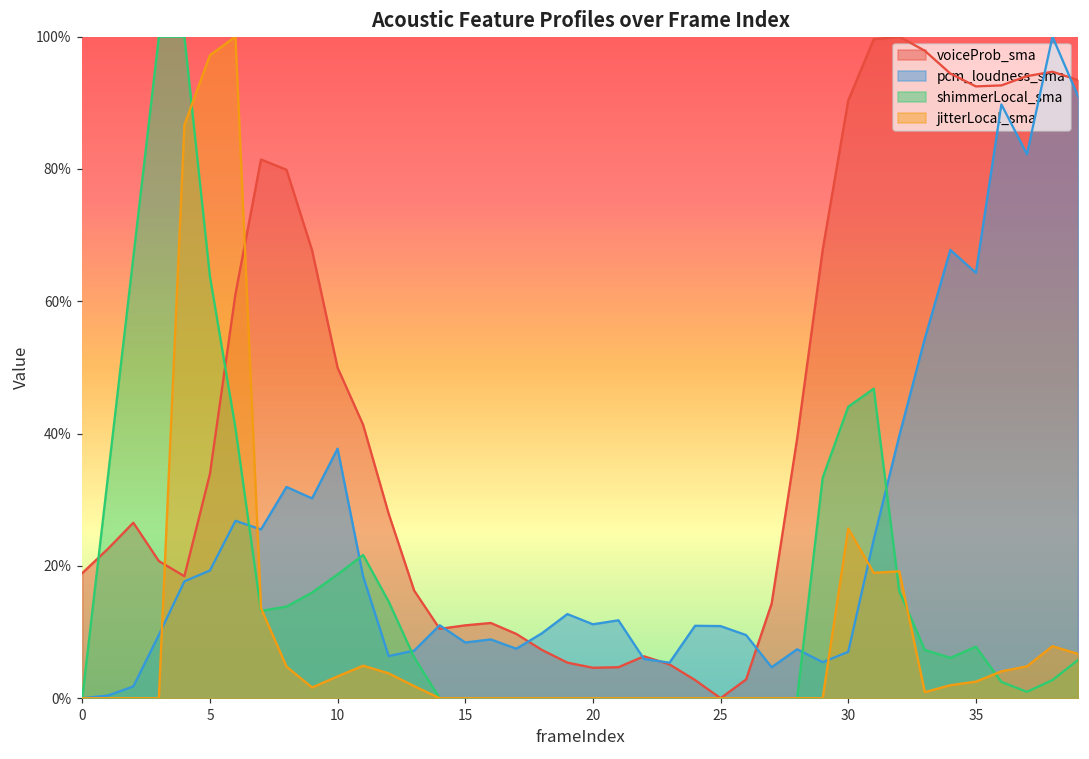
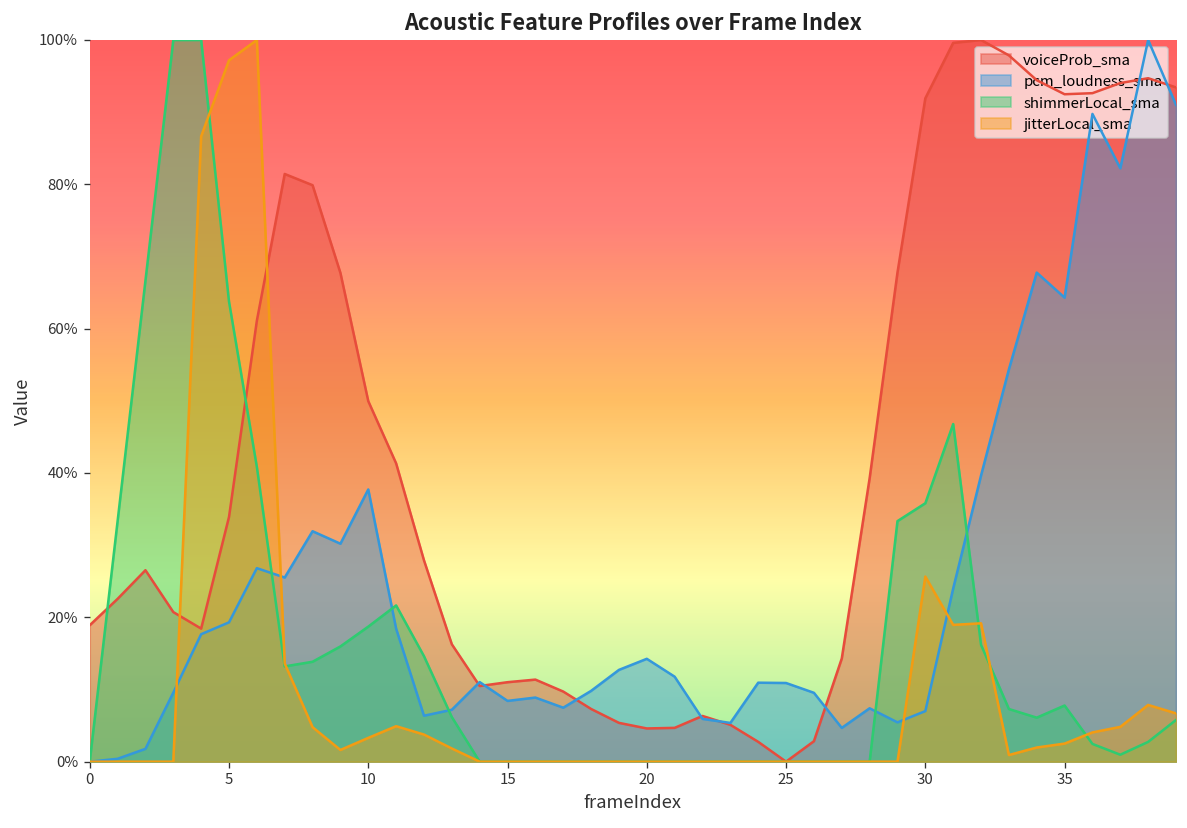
  {
    "voiceProb_sma": {
      "0": "19%",
      "5": "34%",
      "10": "50%",
      "15": "11%",
      "20": "5%",
-     "30": "90%"
+     "30": "92%"
    },
    "pcm_loudness_sma": {
      "5": "19%",
      "10": "38%",
      "15": "8%",
-     "20": "11%",
+     "20": "14%",
      "25": "11%",
      "30": "7%",
      "35": "64%"
    },
    "shimmerLocal_sma": {
      "5": "64%",
      "10": "19%",
-     "30": "44%",
+     "30": "36%",
      "35": "8%"
    },
    "jitterLocal_sma": {
      "5": "97%",
      "10": "3%",
      "30": "26%",
      "35": "3%"
    }
  }
